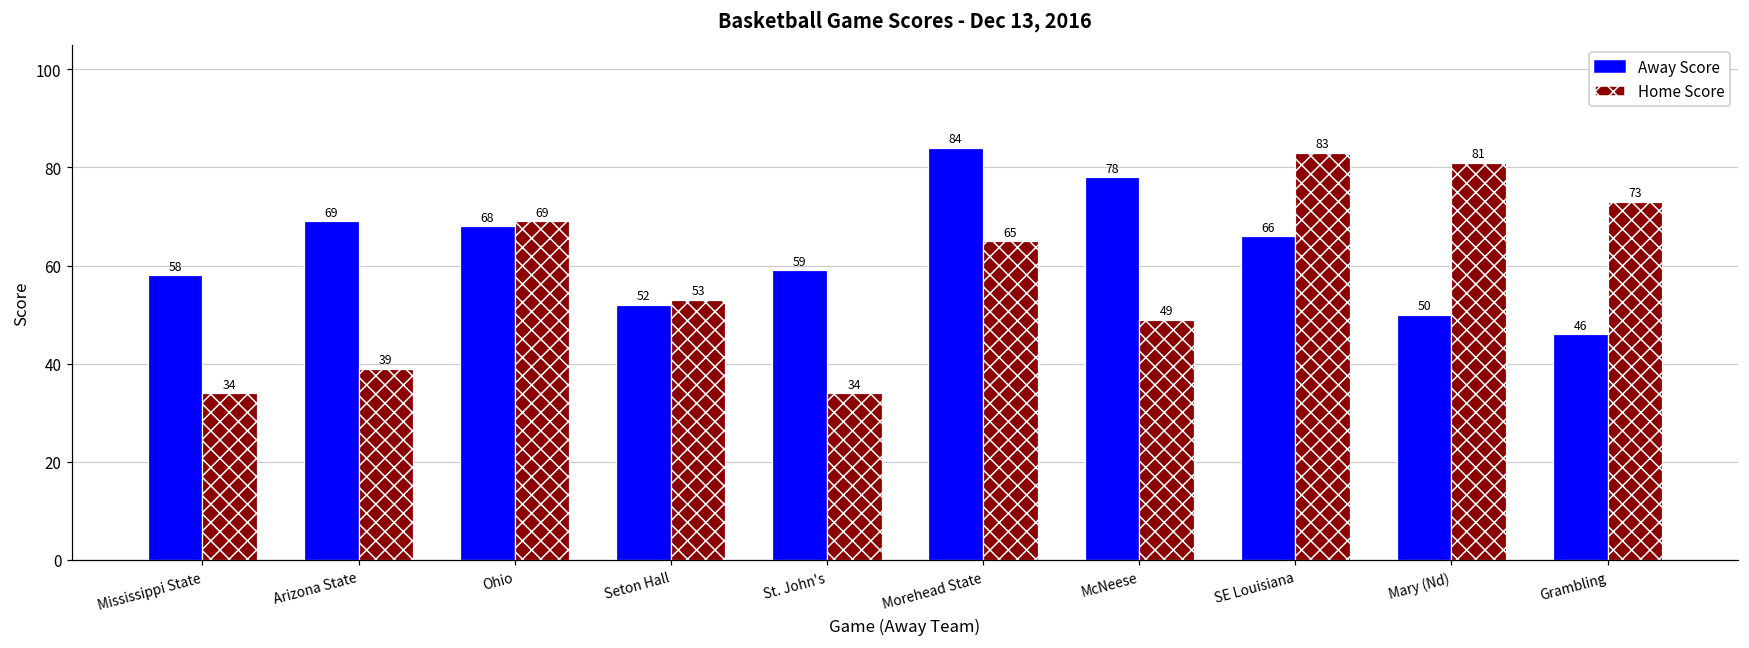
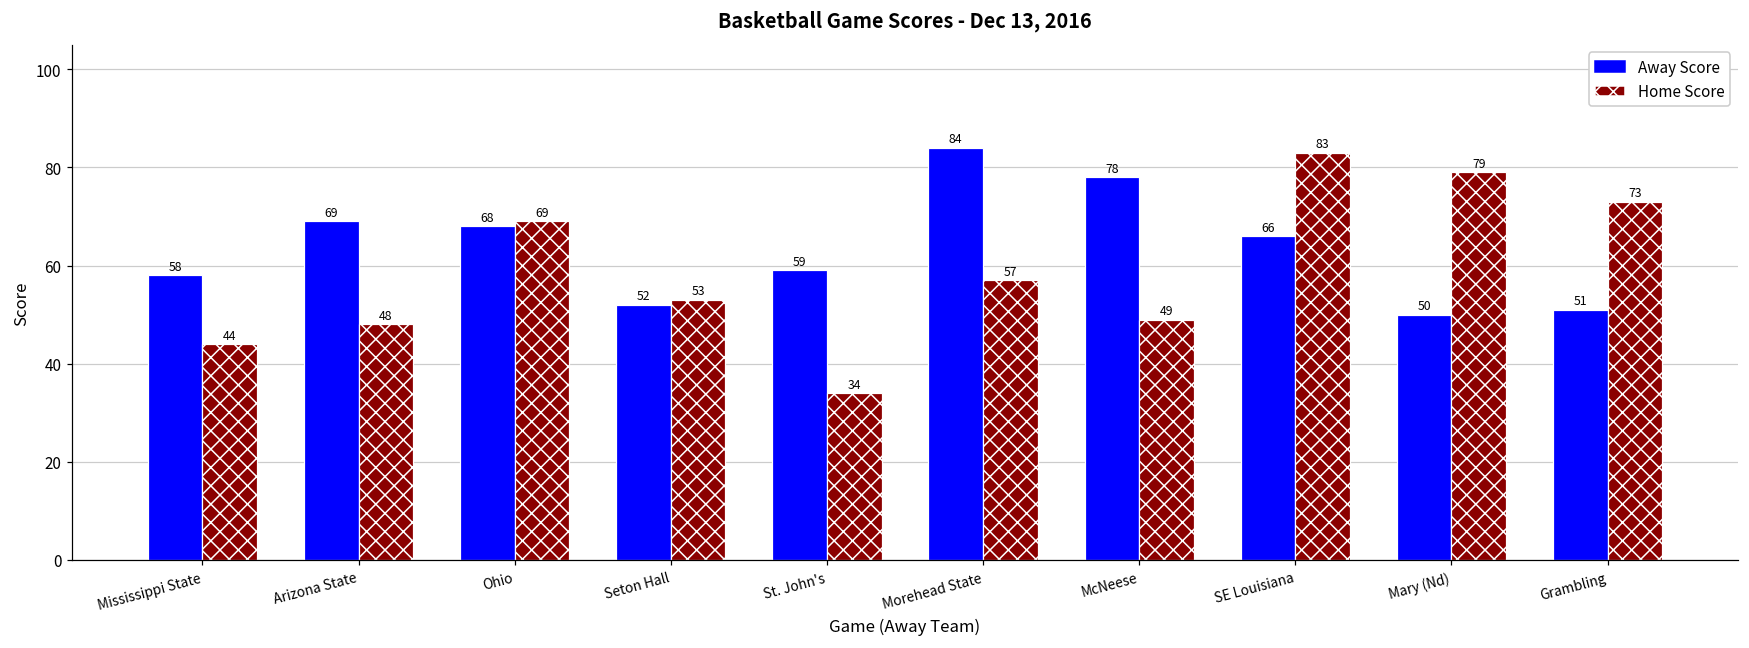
  {
    "Away Score": {
      "Mississippi State": 58,
      "Arizona State": 69,
      "Ohio": 68,
      "Seton Hall": 52,
      "St. John's": 59,
      "Morehead State": 84,
      "McNeese": 78,
      "SE Louisiana": 66,
      "Mary (Nd)": 50,
-     "Grambling": 46
+     "Grambling": 51
    },
    "Home Score": {
-     "Mississippi State": 34,
-     "Arizona State": 39,
+     "Mississippi State": 44,
+     "Arizona State": 48,
      "Ohio": 69,
      "Seton Hall": 53,
      "St. John's": 34,
-     "Morehead State": 65,
+     "Morehead State": 57,
      "McNeese": 49,
      "SE Louisiana": 83,
-     "Mary (Nd)": 81,
+     "Mary (Nd)": 79,
      "Grambling": 73
    }
  }
